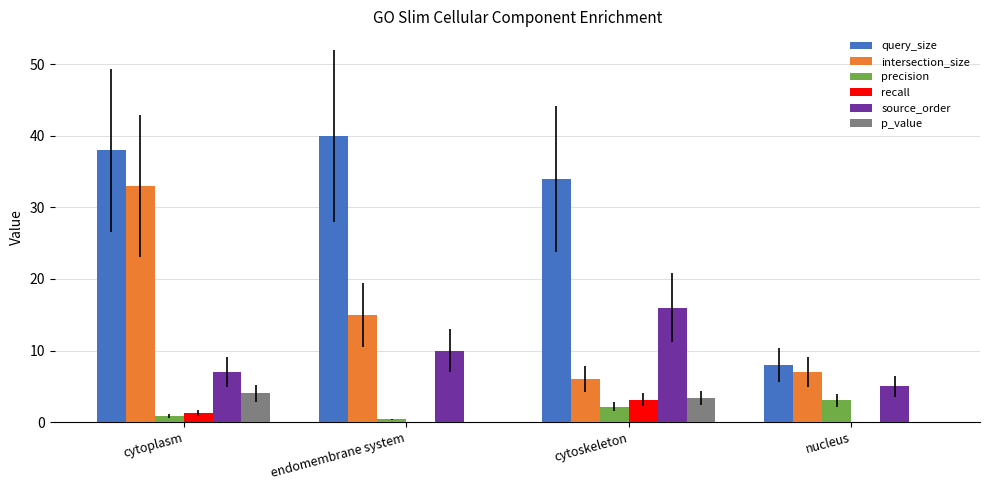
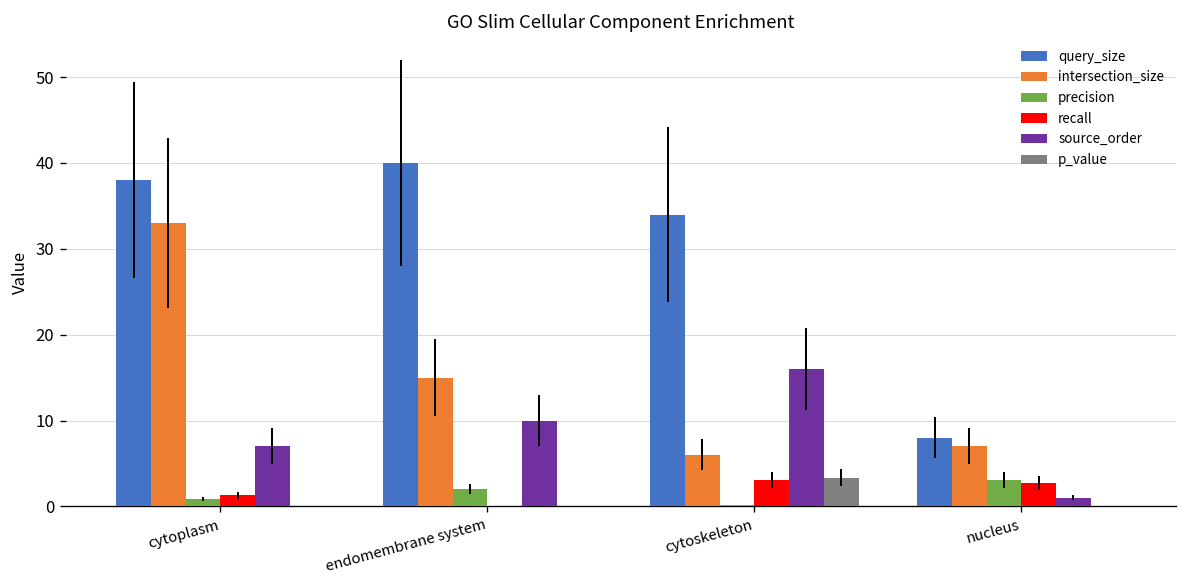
  {
    "query_size": {
      "cytoplasm": 38,
      "endomembrane system": 40,
      "cytoskeleton": 34,
      "nucleus": 8
    },
    "intersection_size": {
      "cytoplasm": 33,
      "endomembrane system": 15,
      "cytoskeleton": 6,
      "nucleus": 7
    },
    "precision": {
      "cytoplasm": 1,
-     "endomembrane system": 0,
-     "cytoskeleton": 2,
+     "endomembrane system": 2,
+     "cytoskeleton": 0,
      "nucleus": 3
    },
    "recall": {
      "cytoplasm": 1,
      "cytoskeleton": 3,
-     "nucleus": 0
+     "nucleus": 3
    },
    "source_order": {
      "cytoplasm": 7,
      "endomembrane system": 10,
      "cytoskeleton": 16,
-     "nucleus": 5
+     "nucleus": 1
    },
    "p_value": {
-     "cytoplasm": 4,
+     "cytoplasm": 0,
      "cytoskeleton": 3
    }
  }
